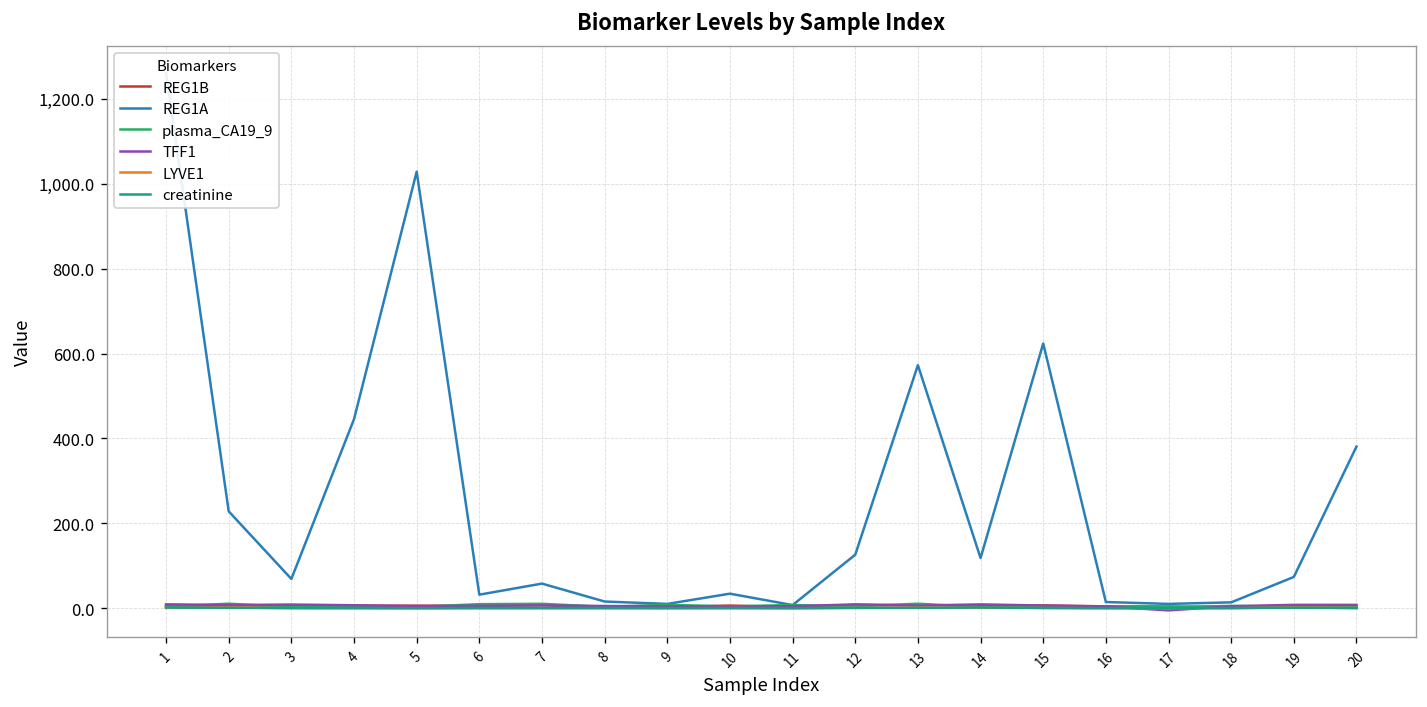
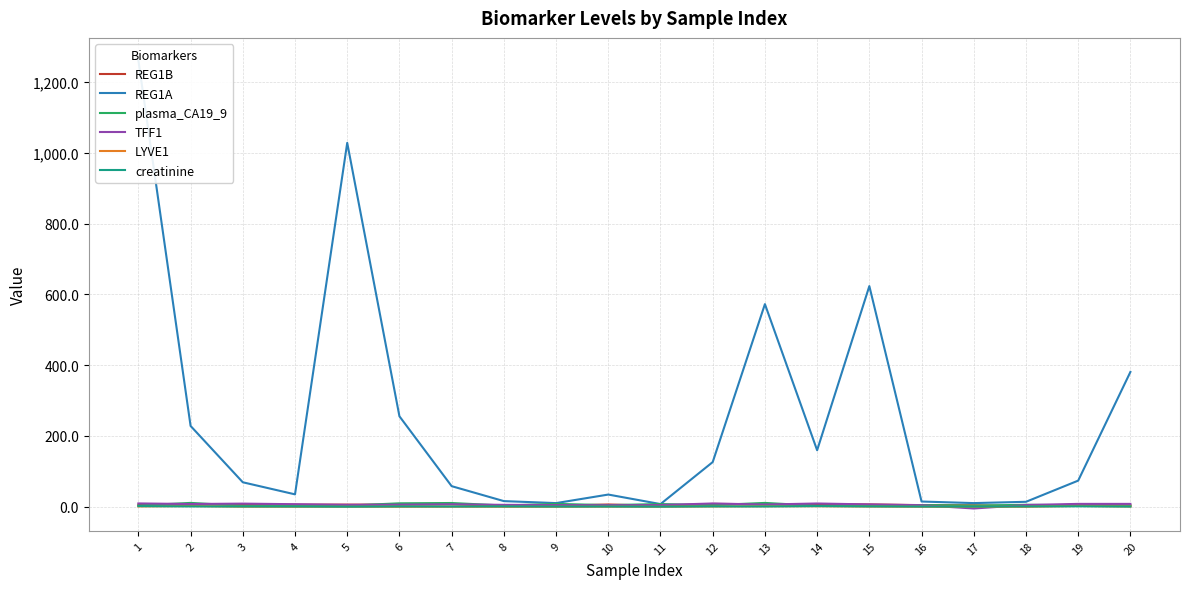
  {
    "REG1A": {
      "2": "230",
      "3": "70",
-     "4": "450",
+     "4": "40",
      "5": "1,030",
-     "6": "30",
+     "6": "260",
      "7": "60",
      "8": "20",
      "10": "30",
      "12": "130",
      "13": "570",
-     "14": "120",
+     "14": "160",
      "15": "620",
      "16": "10",
      "18": "10",
      "19": "70",
      "20": "380"
    }
  }
